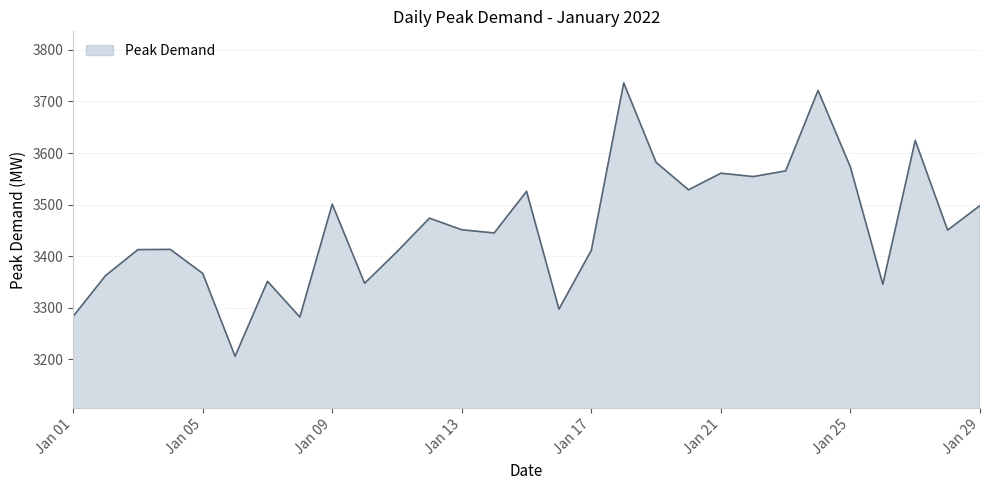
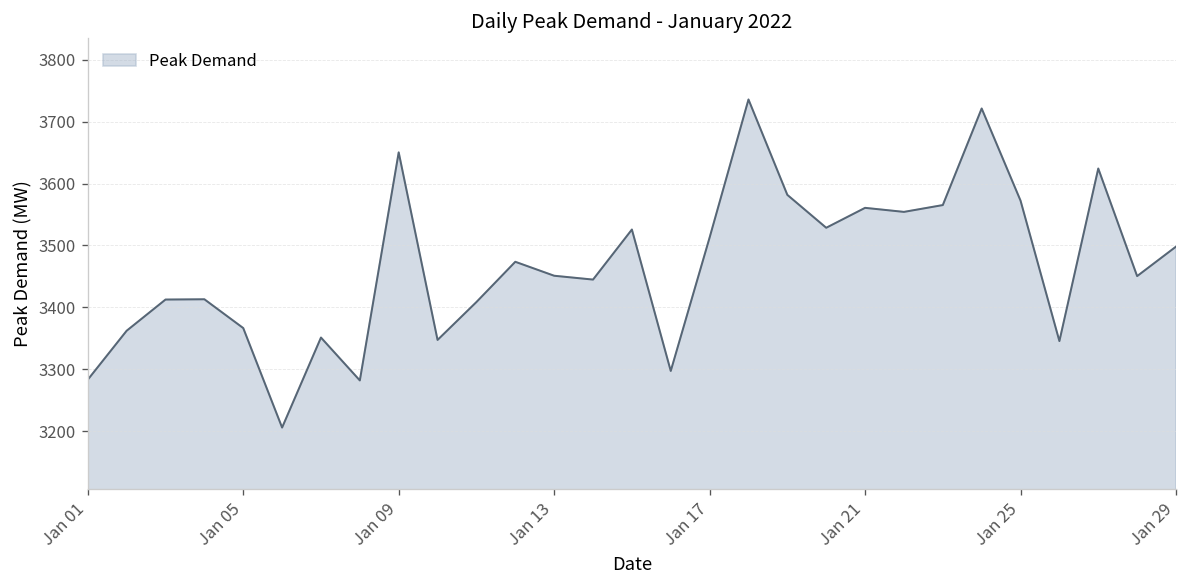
  {
    "Jan 01": 3280,
    "Jan 05": 3370,
-   "Jan 09": 3500,
+   "Jan 09": 3650,
    "Jan 13": 3450,
-   "Jan 17": 3410,
+   "Jan 17": 3510,
    "Jan 21": 3560,
    "Jan 25": 3570,
    "Jan 29": 3500
  }
